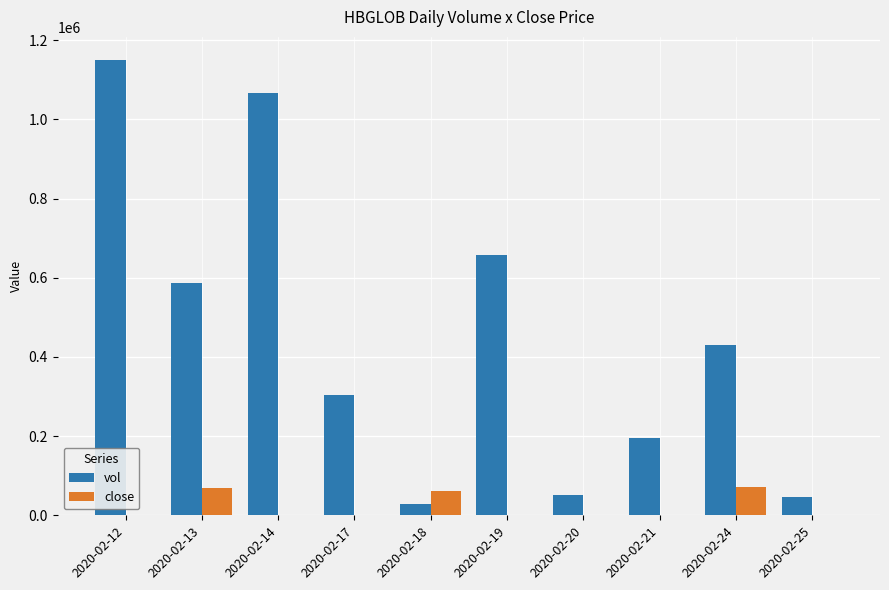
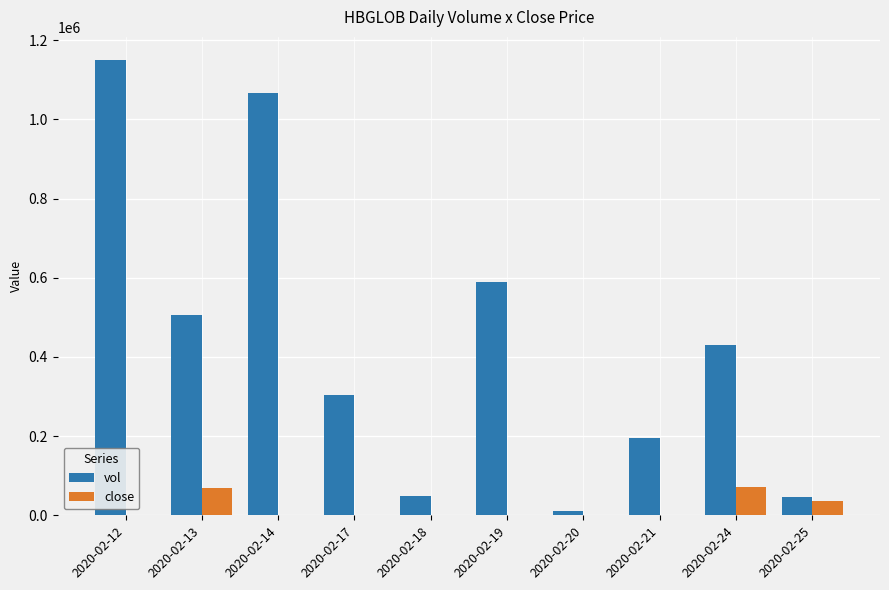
  {
    "vol": {
      "2020-02-12": 1150000,
-     "2020-02-13": 590000,
+     "2020-02-13": 510000,
      "2020-02-14": 1070000,
      "2020-02-17": 300000,
-     "2020-02-18": 30000,
-     "2020-02-19": 660000,
-     "2020-02-20": 50000,
+     "2020-02-18": 50000,
+     "2020-02-19": 590000,
+     "2020-02-20": 10000,
      "2020-02-21": 190000,
      "2020-02-24": 430000,
      "2020-02-25": 50000
    },
    "close": {
      "2020-02-13": 70000,
-     "2020-02-18": 60000,
+     "2020-02-18": 0,
      "2020-02-24": 70000,
-     "2020-02-25": 0
+     "2020-02-25": 40000
    }
  }
